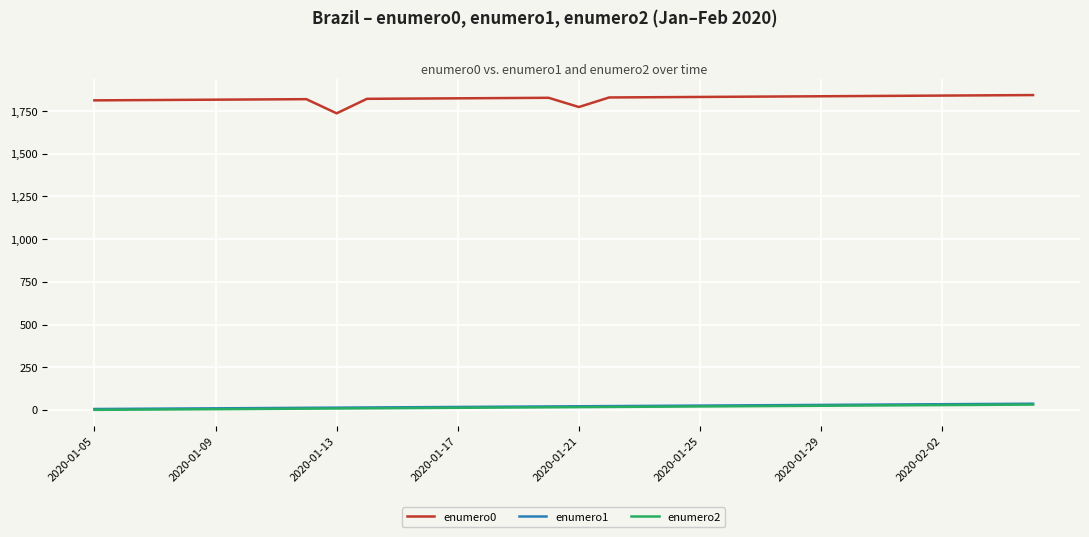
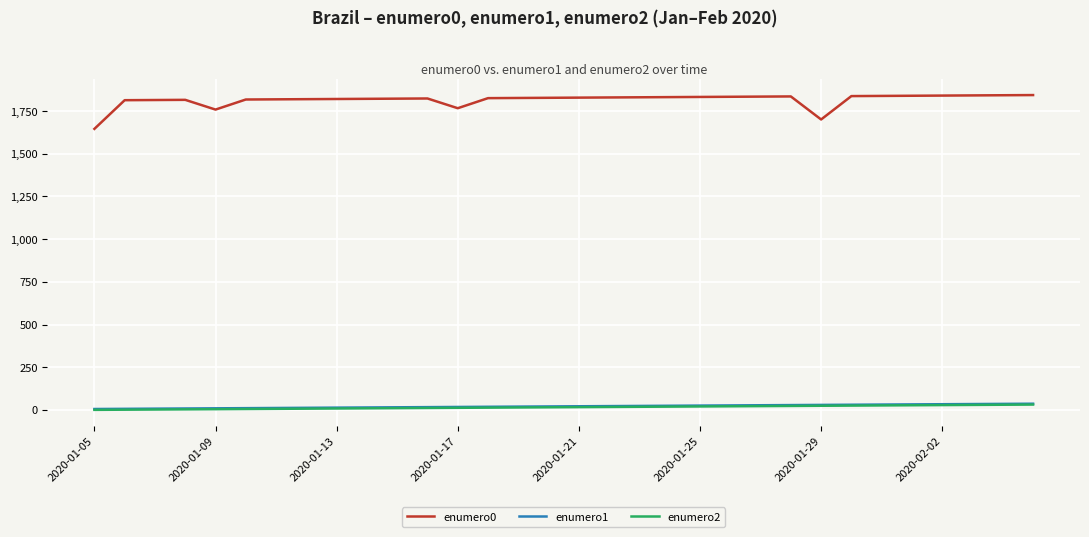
  {
    "enumero0": {
-     "2020-01-05": "1,810",
-     "2020-01-09": "1,820",
-     "2020-01-13": "1,740",
-     "2020-01-17": "1,830",
-     "2020-01-21": "1,770",
+     "2020-01-05": "1,650",
+     "2020-01-09": "1,760",
+     "2020-01-13": "1,820",
+     "2020-01-17": "1,770",
+     "2020-01-21": "1,830",
      "2020-01-25": "1,830",
-     "2020-01-29": "1,840",
+     "2020-01-29": "1,700",
      "2020-02-02": "1,840"
    }
  }
